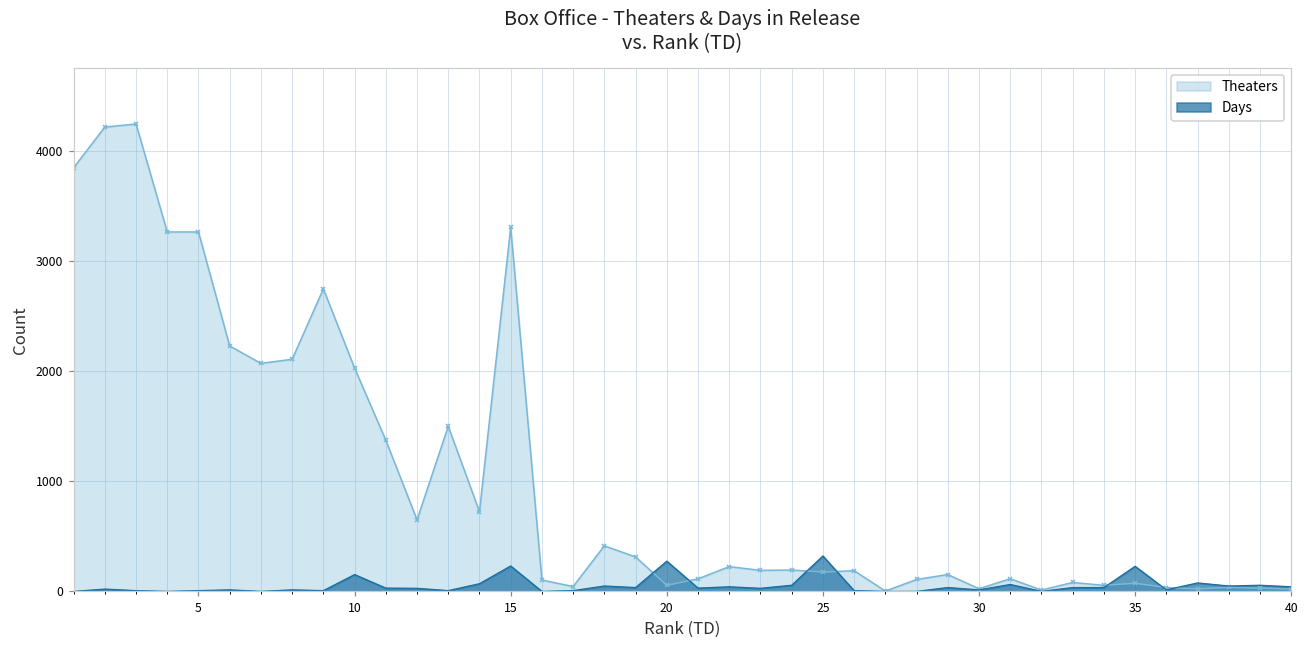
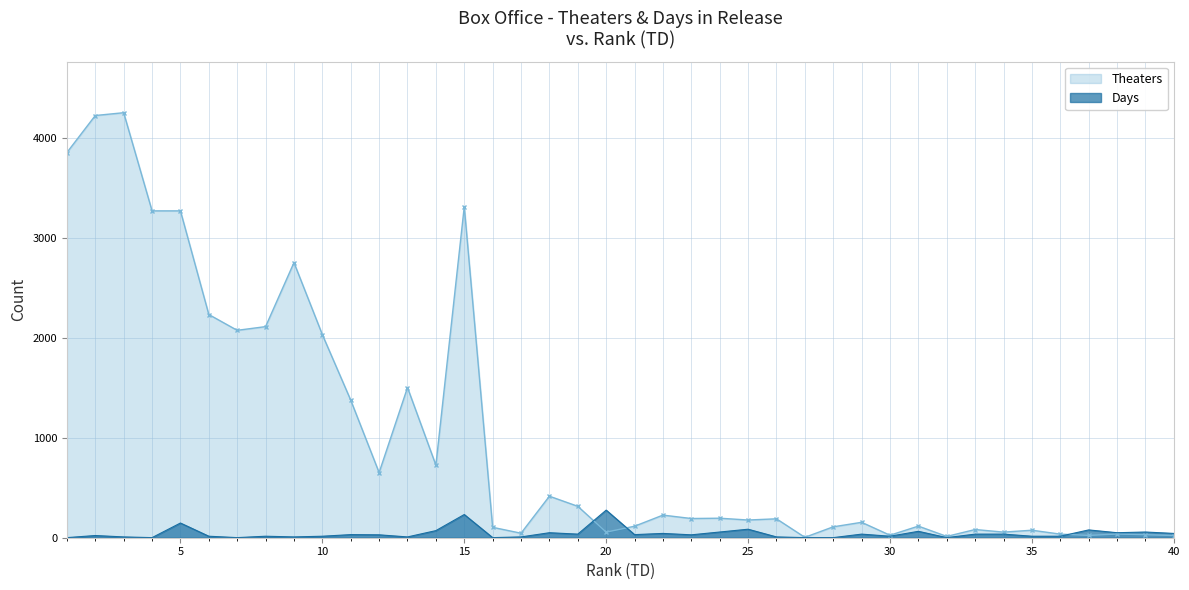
  {
    "Theaters": {
      "5": 3270,
      "10": 2030,
      "15": 3310,
      "20": 60,
      "25": 180,
      "35": 80
    },
    "Days": {
-     "5": 10,
-     "10": 150,
+     "5": 150,
+     "10": 20,
      "15": 230,
      "20": 280,
-     "25": 320,
-     "35": 230
+     "25": 90,
+     "35": 20
    }
  }
